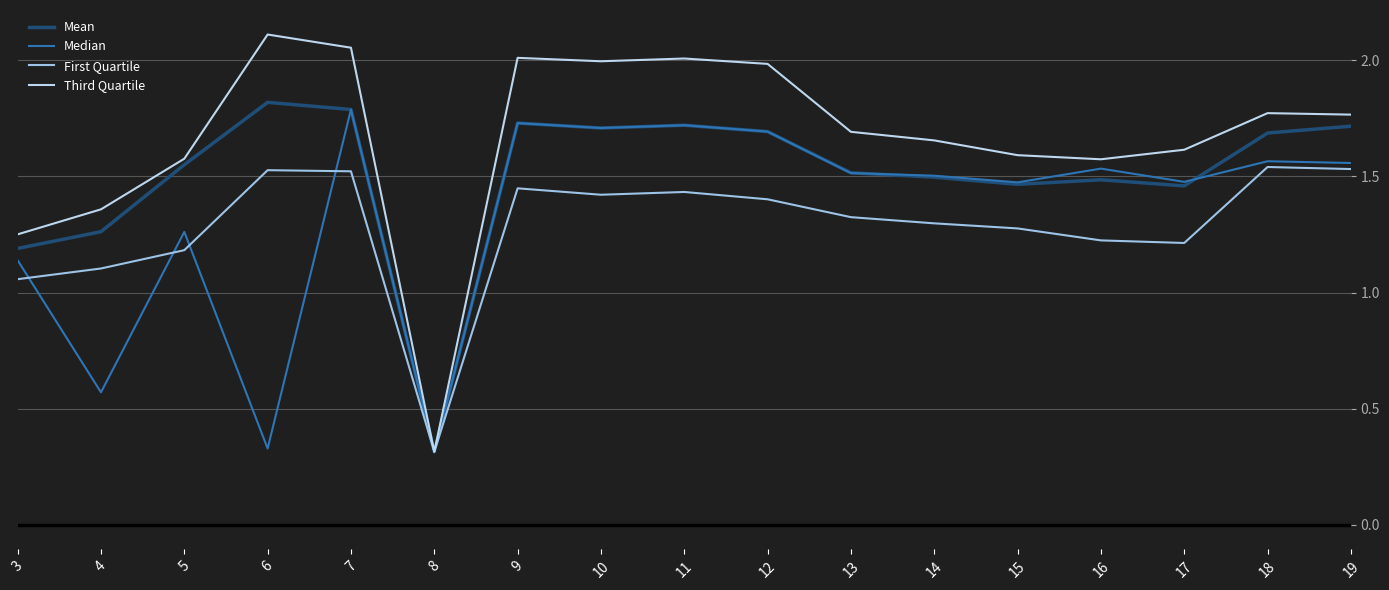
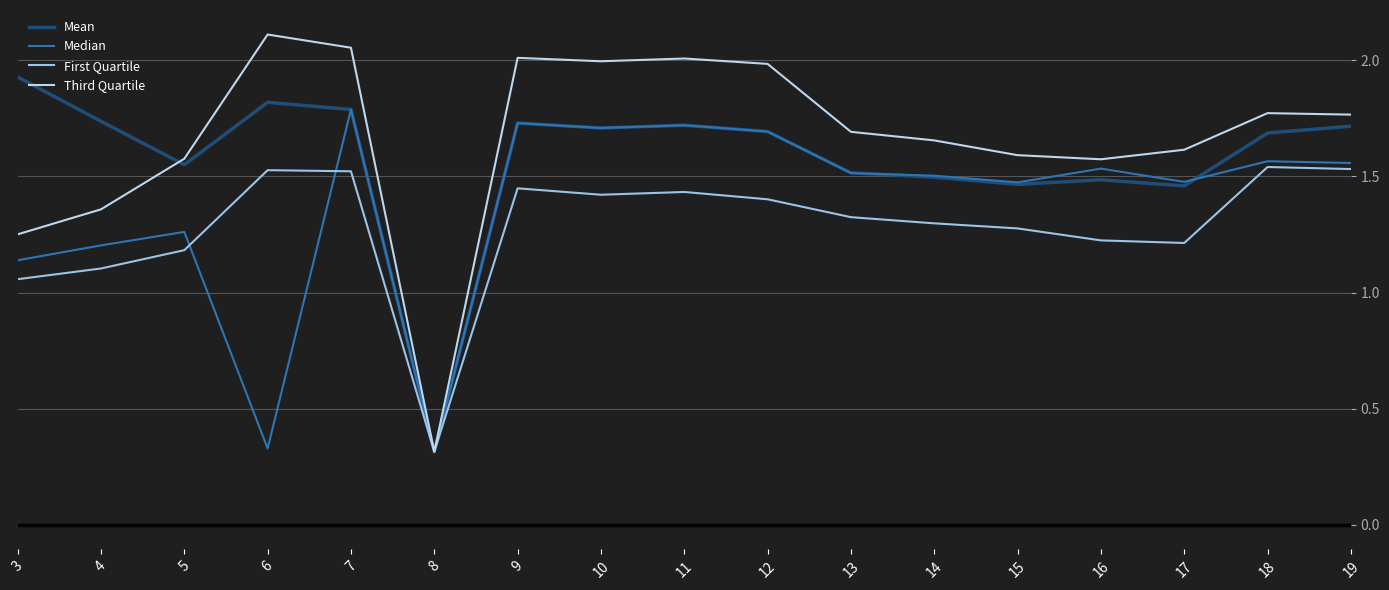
  {
    "Mean": {
-     "3": 1.19,
-     "4": 1.26,
+     "3": 1.93,
+     "4": 1.74,
      "5": 1.55,
      "6": 1.82,
      "16": 1.49,
      "17": 1.46,
      "18": 1.69,
      "19": 1.72
    },
    "Median": {
      "3": 1.14,
-     "4": 0.57,
+     "4": 1.20,
      "5": 1.26,
      "6": 0.33,
      "16": 1.53,
      "17": 1.48,
      "18": 1.57,
      "19": 1.56
    }
  }
